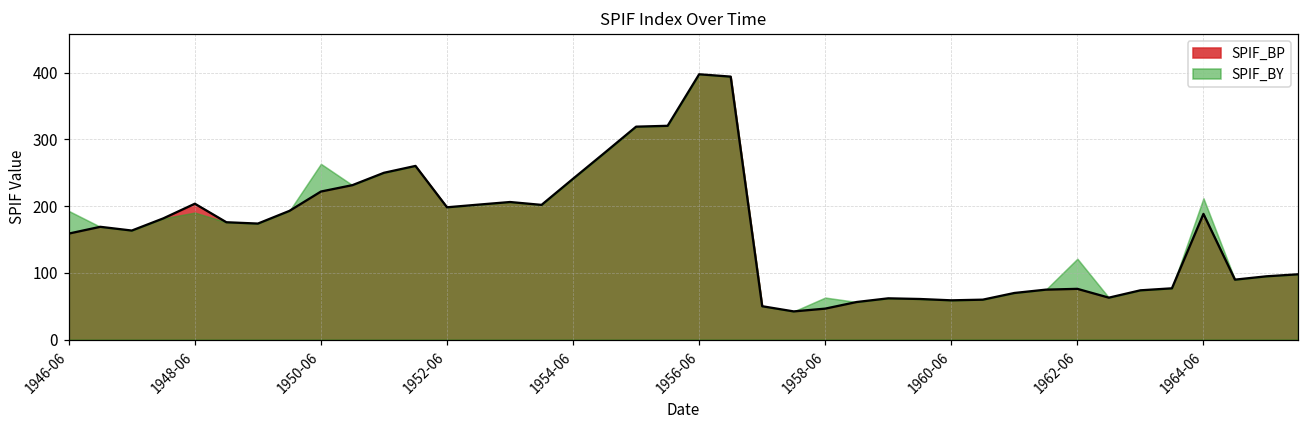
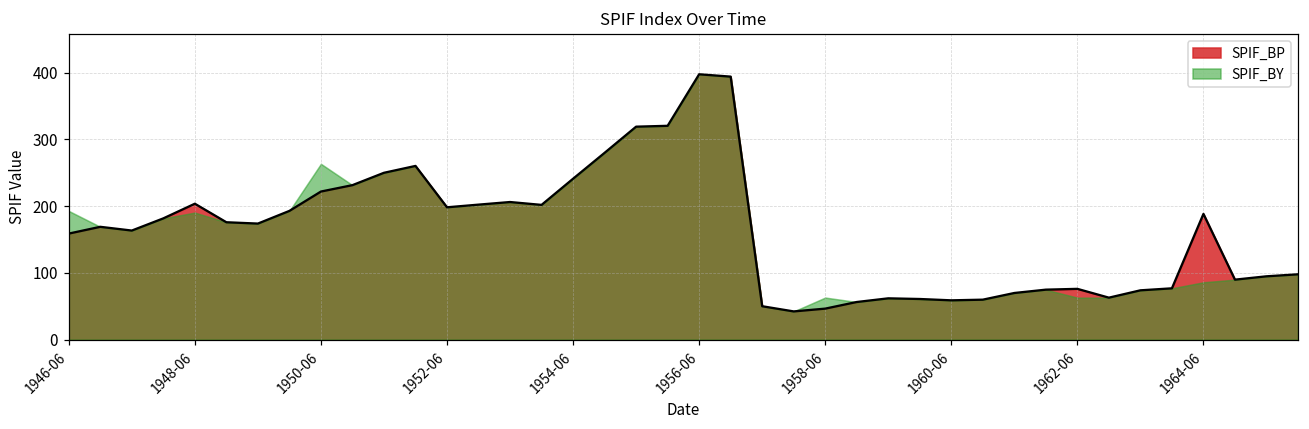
  {
    "SPIF_BP": {
      "1946-06": 160,
      "1948-06": 200,
      "1950-06": 220,
      "1958-06": 50,
      "1962-06": 80,
      "1964-06": 190
    },
    "SPIF_BY": {
      "1946-06": 190,
      "1948-06": 190,
      "1950-06": 260,
      "1958-06": 60,
-     "1962-06": 120,
-     "1964-06": 210
+     "1962-06": 60,
+     "1964-06": 90
    }
  }
